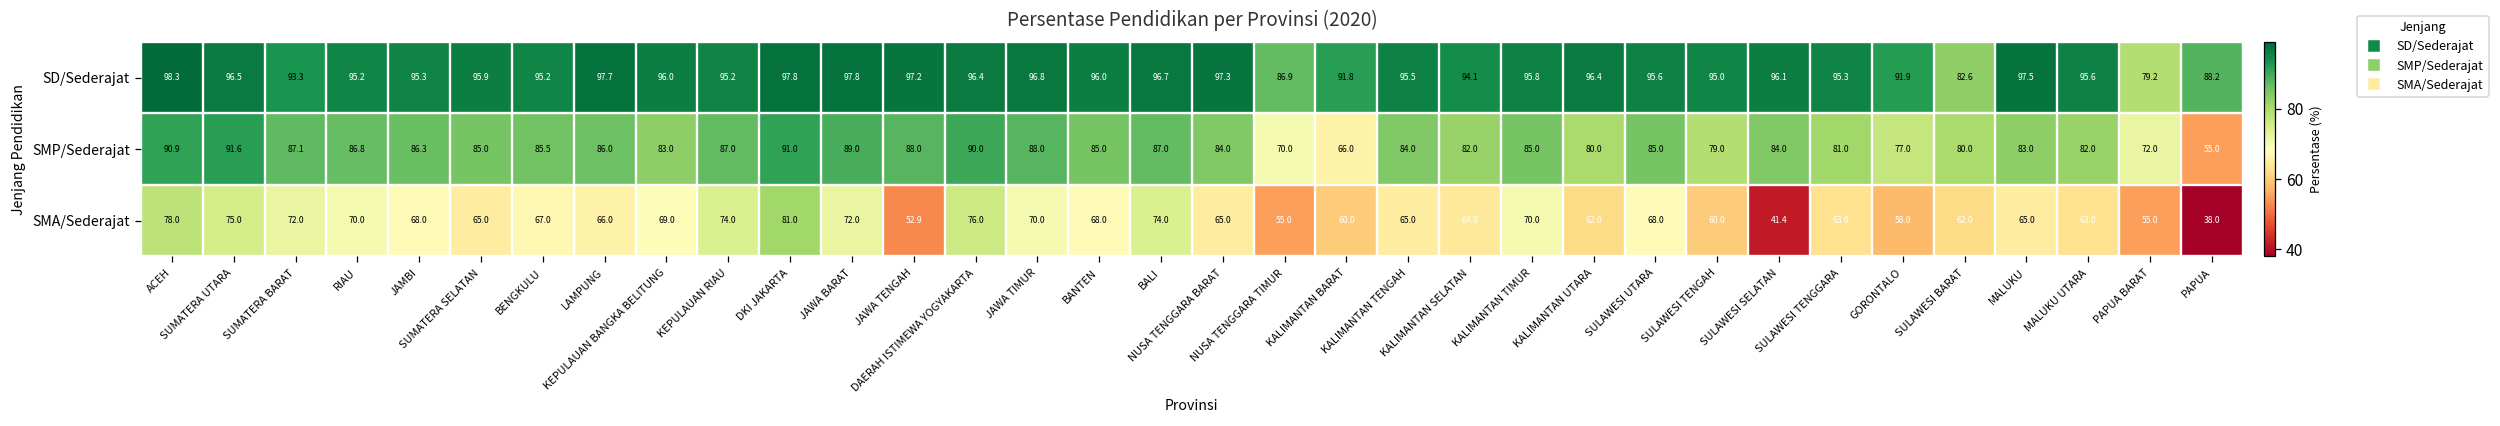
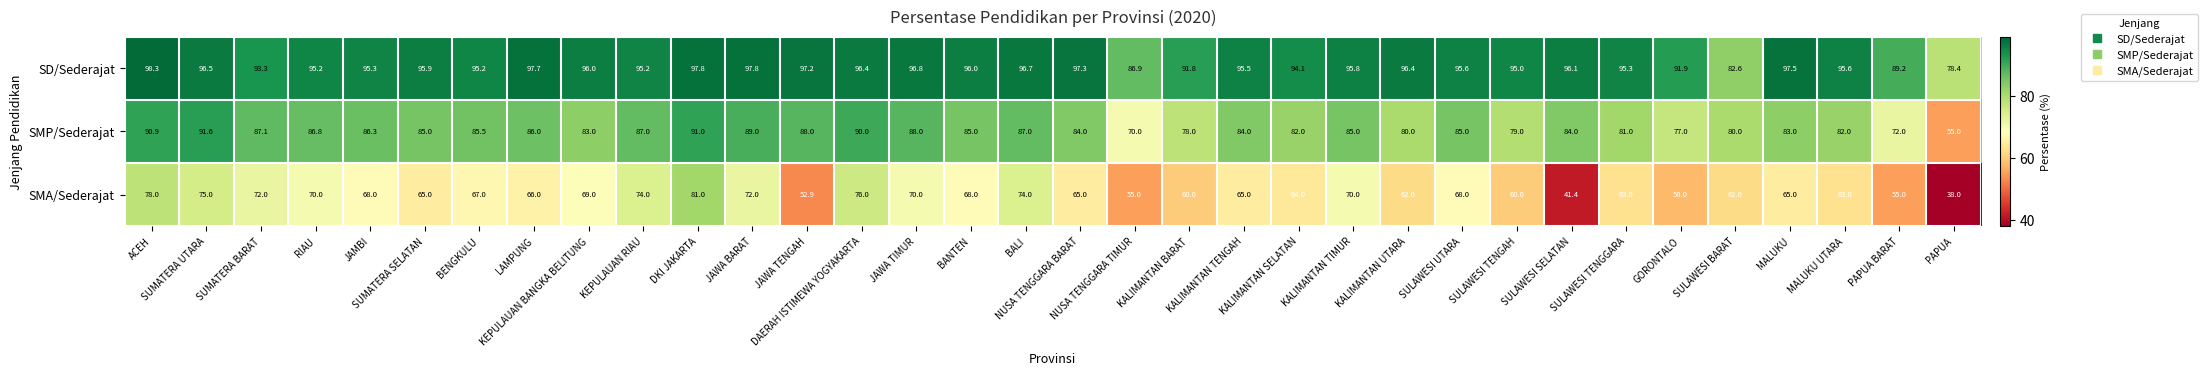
  {
    "SD/Sederajat": {
      "ACEH": 98.3,
      "SUMATERA UTARA": 96.5,
      "SUMATERA BARAT": 93.3,
      "RIAU": 95.2,
      "JAMBI": 95.3,
      "SUMATERA SELATAN": 95.9,
      "BENGKULU": 95.2,
      "LAMPUNG": 97.7,
      "KEPULAUAN BANGKA BELITUNG": 96.0,
      "KEPULAUAN RIAU": 95.2,
      "DKI JAKARTA": 97.8,
      "JAWA BARAT": 97.8,
      "JAWA TENGAH": 97.2,
      "DAERAH ISTIMEWA YOGYAKARTA": 96.4,
      "JAWA TIMUR": 96.8,
      "BANTEN": 96.0,
      "BALI": 96.7,
      "NUSA TENGGARA BARAT": 97.3,
      "NUSA TENGGARA TIMUR": 86.9,
      "KALIMANTAN BARAT": 91.8,
      "KALIMANTAN TENGAH": 95.5,
      "KALIMANTAN SELATAN": 94.1,
      "KALIMANTAN TIMUR": 95.8,
      "KALIMANTAN UTARA": 96.4,
      "SULAWESI UTARA": 95.6,
      "SULAWESI TENGAH": 95.0,
      "SULAWESI SELATAN": 96.1,
      "SULAWESI TENGGARA": 95.3,
      "GORONTALO": 91.9,
      "SULAWESI BARAT": 82.6,
      "MALUKU": 97.5,
      "MALUKU UTARA": 95.6,
-     "PAPUA BARAT": 79.2,
-     "PAPUA": 88.2
+     "PAPUA BARAT": 89.2,
+     "PAPUA": 78.4
    },
    "SMP/Sederajat": {
      "ACEH": 90.9,
      "SUMATERA UTARA": 91.6,
      "SUMATERA BARAT": 87.1,
      "RIAU": 86.8,
      "JAMBI": 86.3,
      "SUMATERA SELATAN": 85.0,
      "BENGKULU": 85.5,
      "LAMPUNG": 86.0,
      "KEPULAUAN BANGKA BELITUNG": 83.0,
      "KEPULAUAN RIAU": 87.0,
      "DKI JAKARTA": 91.0,
      "JAWA BARAT": 89.0,
      "JAWA TENGAH": 88.0,
      "DAERAH ISTIMEWA YOGYAKARTA": 90.0,
      "JAWA TIMUR": 88.0,
      "BANTEN": 85.0,
      "BALI": 87.0,
      "NUSA TENGGARA BARAT": 84.0,
      "NUSA TENGGARA TIMUR": 70.0,
-     "KALIMANTAN BARAT": 66.0,
+     "KALIMANTAN BARAT": 78.0,
      "KALIMANTAN TENGAH": 84.0,
      "KALIMANTAN SELATAN": 82.0,
      "KALIMANTAN TIMUR": 85.0,
      "KALIMANTAN UTARA": 80.0,
      "SULAWESI UTARA": 85.0,
      "SULAWESI TENGAH": 79.0,
      "SULAWESI SELATAN": 84.0,
      "SULAWESI TENGGARA": 81.0,
      "GORONTALO": 77.0,
      "SULAWESI BARAT": 80.0,
      "MALUKU": 83.0,
      "MALUKU UTARA": 82.0,
      "PAPUA BARAT": 72.0,
      "PAPUA": 55.0
    },
    "SMA/Sederajat": {
      "ACEH": 78.0,
      "SUMATERA UTARA": 75.0,
      "SUMATERA BARAT": 72.0,
      "RIAU": 70.0,
      "JAMBI": 68.0,
      "SUMATERA SELATAN": 65.0,
      "BENGKULU": 67.0,
      "LAMPUNG": 66.0,
      "KEPULAUAN BANGKA BELITUNG": 69.0,
      "KEPULAUAN RIAU": 74.0,
      "DKI JAKARTA": 81.0,
      "JAWA BARAT": 72.0,
      "JAWA TENGAH": 52.9,
      "DAERAH ISTIMEWA YOGYAKARTA": 76.0,
      "JAWA TIMUR": 70.0,
      "BANTEN": 68.0,
      "BALI": 74.0,
      "NUSA TENGGARA BARAT": 65.0,
      "NUSA TENGGARA TIMUR": 55.0,
      "KALIMANTAN BARAT": 60.0,
      "KALIMANTAN TENGAH": 65.0,
      "KALIMANTAN SELATAN": 64.0,
      "KALIMANTAN TIMUR": 70.0,
      "KALIMANTAN UTARA": 62.0,
      "SULAWESI UTARA": 68.0,
      "SULAWESI TENGAH": 60.0,
      "SULAWESI SELATAN": 41.4,
      "SULAWESI TENGGARA": 63.0,
      "GORONTALO": 58.0,
      "SULAWESI BARAT": 62.0,
      "MALUKU": 65.0,
      "MALUKU UTARA": 63.0,
      "PAPUA BARAT": 55.0,
      "PAPUA": 38.0
    }
  }
